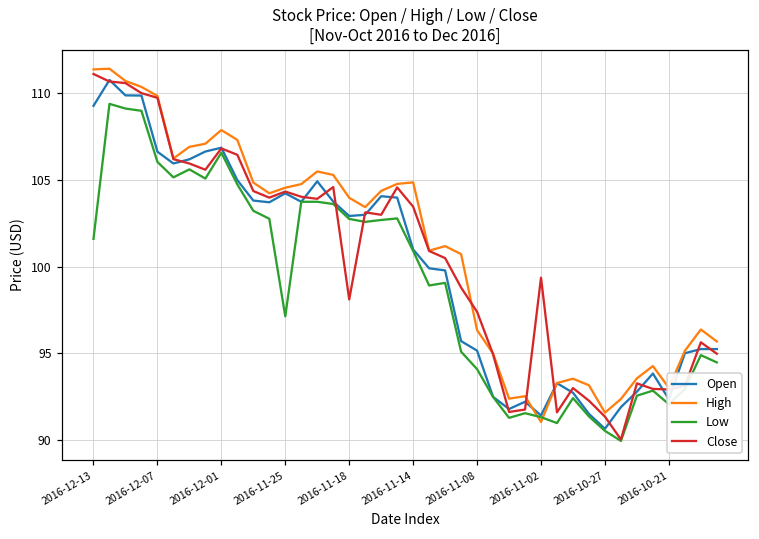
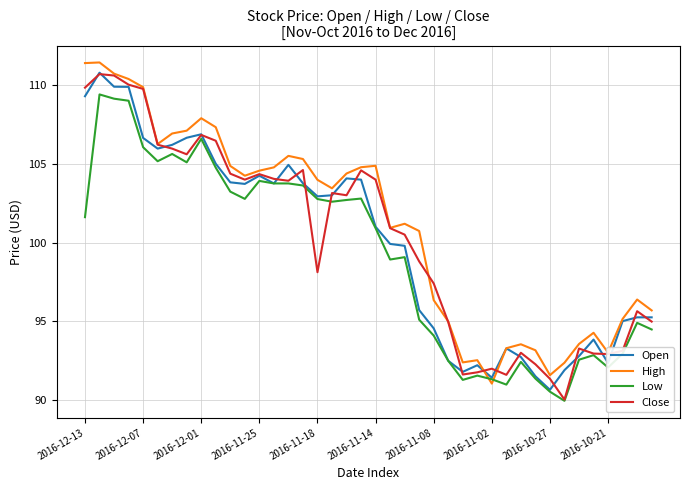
  {
    "Open": {
      "2016-12-13": 109.3,
      "2016-12-07": 106.6,
      "2016-11-18": 102.9,
-     "2016-11-08": 95.2
+     "2016-11-08": 94.6
    },
    "High": {
      "2016-12-13": 111.4,
      "2016-12-01": 107.9,
      "2016-11-25": 104.6,
      "2016-11-18": 104.0,
      "2016-11-14": 104.9,
      "2016-11-08": 96.3,
      "2016-11-02": 91.0,
      "2016-10-27": 91.6
    },
    "Low": {
      "2016-12-13": 101.6,
      "2016-12-07": 106.1,
      "2016-12-01": 106.6,
-     "2016-11-25": 97.1,
+     "2016-11-25": 103.9,
      "2016-11-18": 102.8,
      "2016-11-08": 94.1
    },
    "Close": {
-     "2016-12-13": 111.1,
+     "2016-12-13": 109.8,
      "2016-11-18": 98.1,
-     "2016-11-14": 103.5,
+     "2016-11-14": 104.0,
      "2016-11-08": 97.4,
-     "2016-11-02": 99.4,
+     "2016-11-02": 92.0,
      "2016-10-27": 91.3
    }
  }
